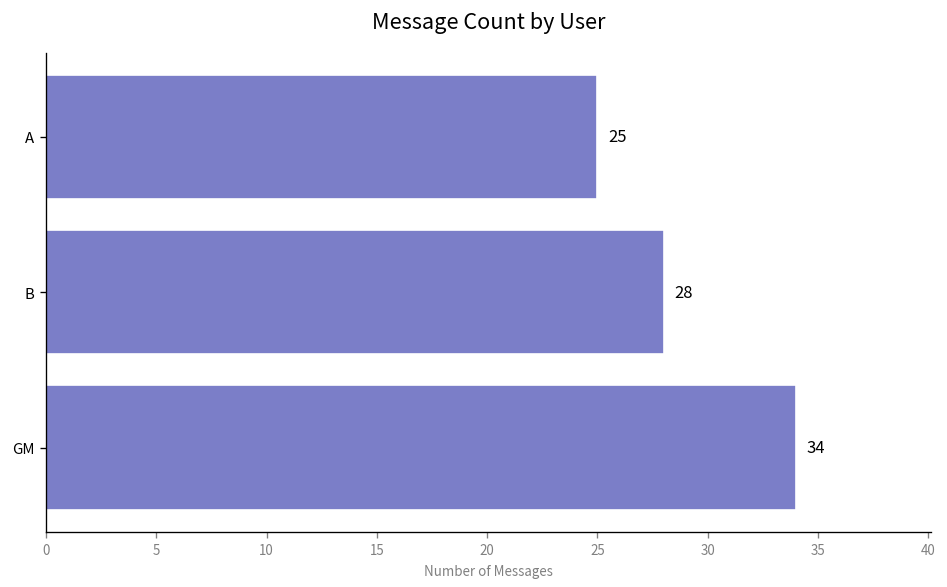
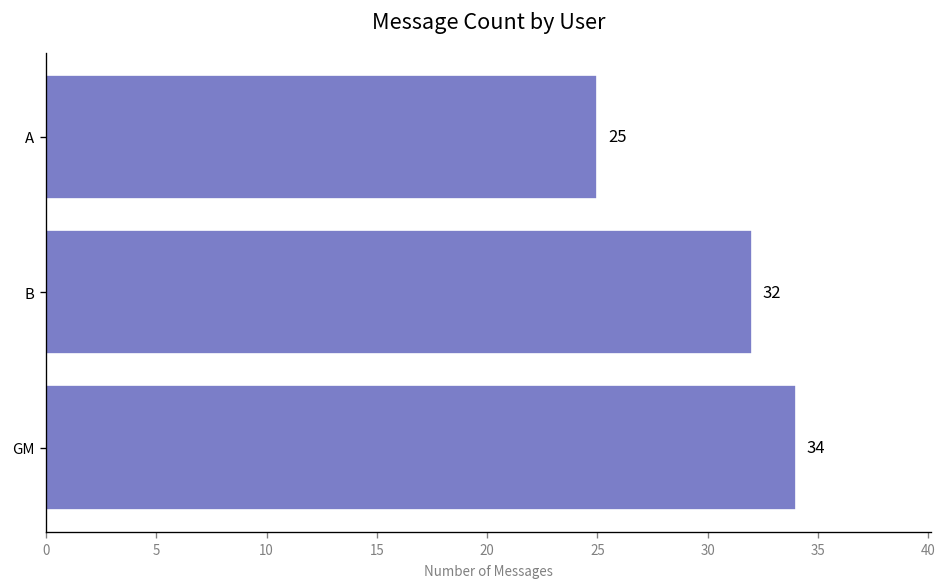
  {
    "A": 25,
-   "B": 28,
+   "B": 32,
    "GM": 34
  }
